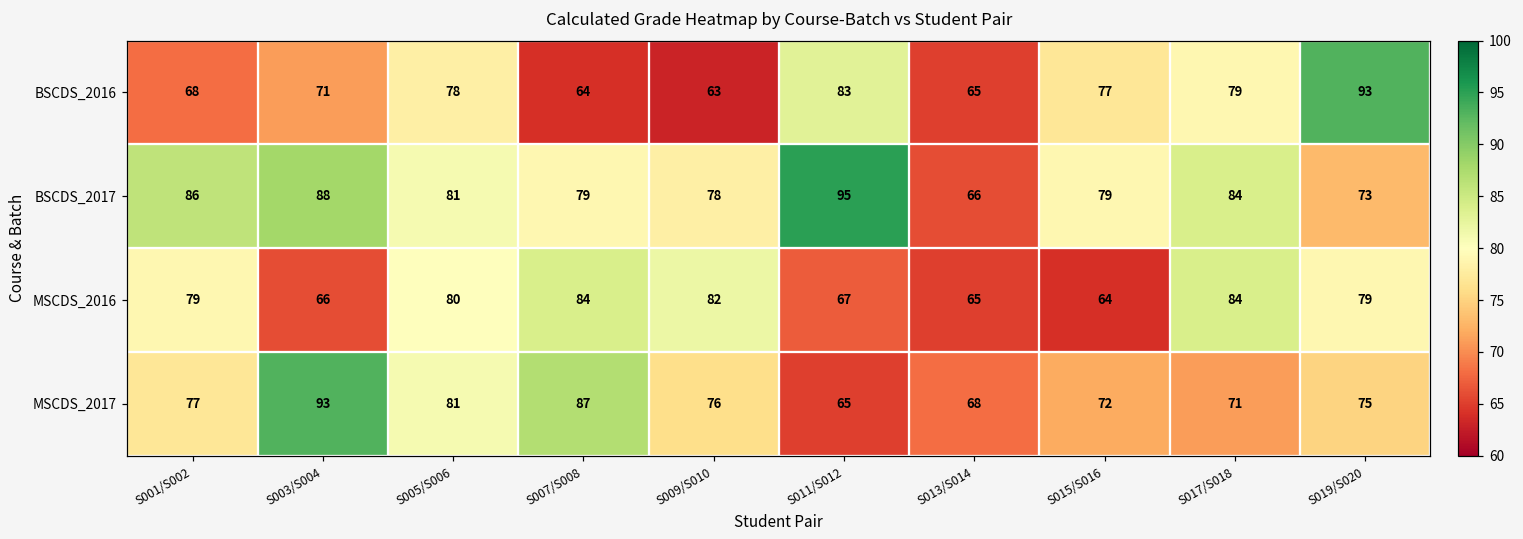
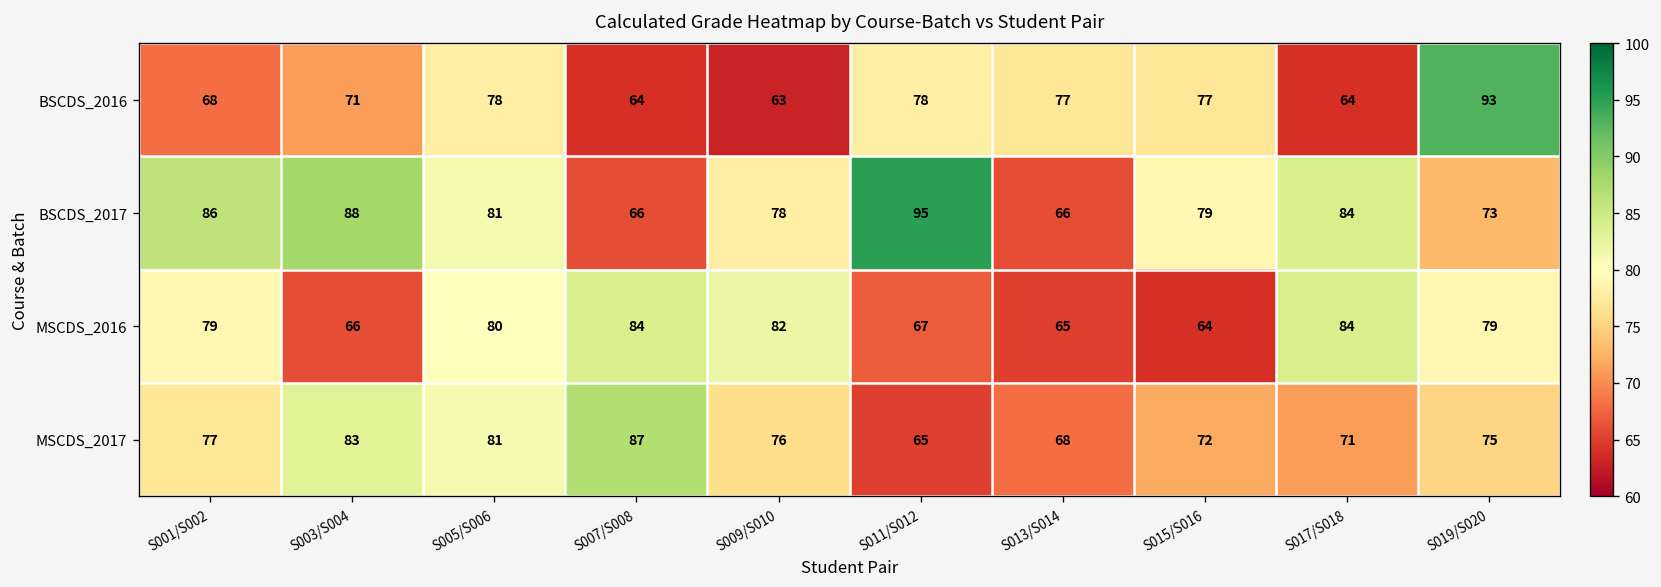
  {
    "BSCDS_2016": {
      "S001/S002": 68,
      "S003/S004": 71,
      "S005/S006": 78,
      "S007/S008": 64,
      "S009/S010": 63,
-     "S011/S012": 83,
-     "S013/S014": 65,
+     "S011/S012": 78,
+     "S013/S014": 77,
      "S015/S016": 77,
-     "S017/S018": 79,
+     "S017/S018": 64,
      "S019/S020": 93
    },
    "BSCDS_2017": {
      "S001/S002": 86,
      "S003/S004": 88,
      "S005/S006": 81,
-     "S007/S008": 79,
+     "S007/S008": 66,
      "S009/S010": 78,
      "S011/S012": 95,
      "S013/S014": 66,
      "S015/S016": 79,
      "S017/S018": 84,
      "S019/S020": 73
    },
    "MSCDS_2016": {
      "S001/S002": 79,
      "S003/S004": 66,
      "S005/S006": 80,
      "S007/S008": 84,
      "S009/S010": 82,
      "S011/S012": 67,
      "S013/S014": 65,
      "S015/S016": 64,
      "S017/S018": 84,
      "S019/S020": 79
    },
    "MSCDS_2017": {
      "S001/S002": 77,
-     "S003/S004": 93,
+     "S003/S004": 83,
      "S005/S006": 81,
      "S007/S008": 87,
      "S009/S010": 76,
      "S011/S012": 65,
      "S013/S014": 68,
      "S015/S016": 72,
      "S017/S018": 71,
      "S019/S020": 75
    }
  }
